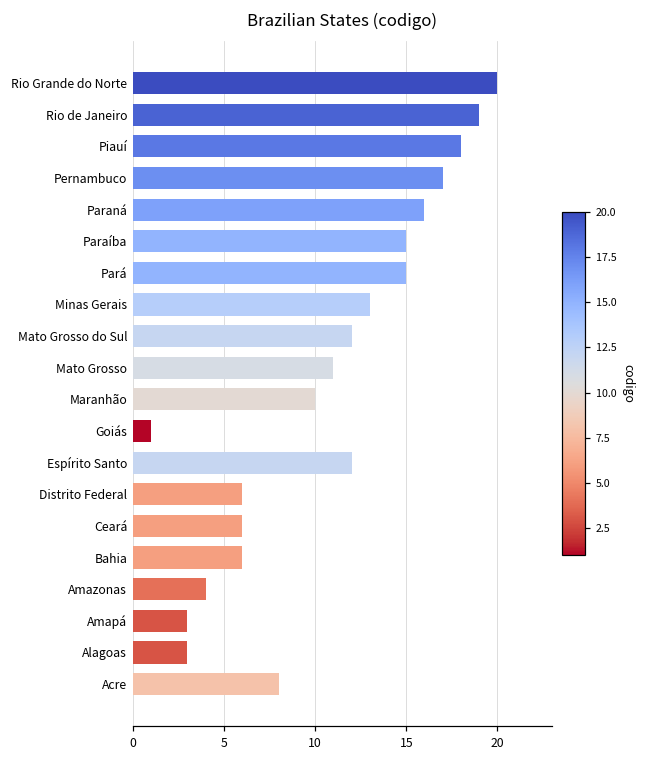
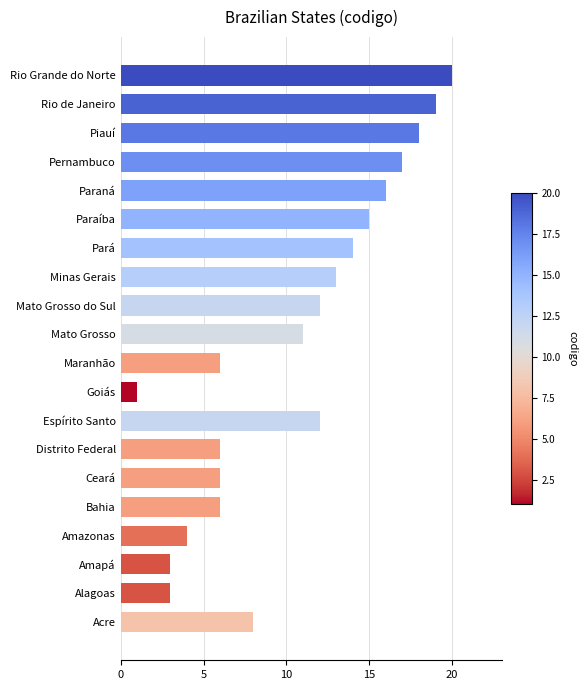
  {
    "Rio Grande do Norte": 20,
    "Rio de Janeiro": 19,
    "Piauí": 18,
    "Pernambuco": 17,
    "Paraná": 16,
    "Paraíba": 15,
-   "Pará": 15,
+   "Pará": 14,
    "Minas Gerais": 13,
    "Mato Grosso do Sul": 12,
    "Mato Grosso": 11,
-   "Maranhão": 10,
+   "Maranhão": 6,
    "Goiás": 1,
    "Espírito Santo": 12,
    "Distrito Federal": 6,
    "Ceará": 6,
    "Bahia": 6,
    "Amazonas": 4,
    "Amapá": 3,
    "Alagoas": 3,
    "Acre": 8
  }
